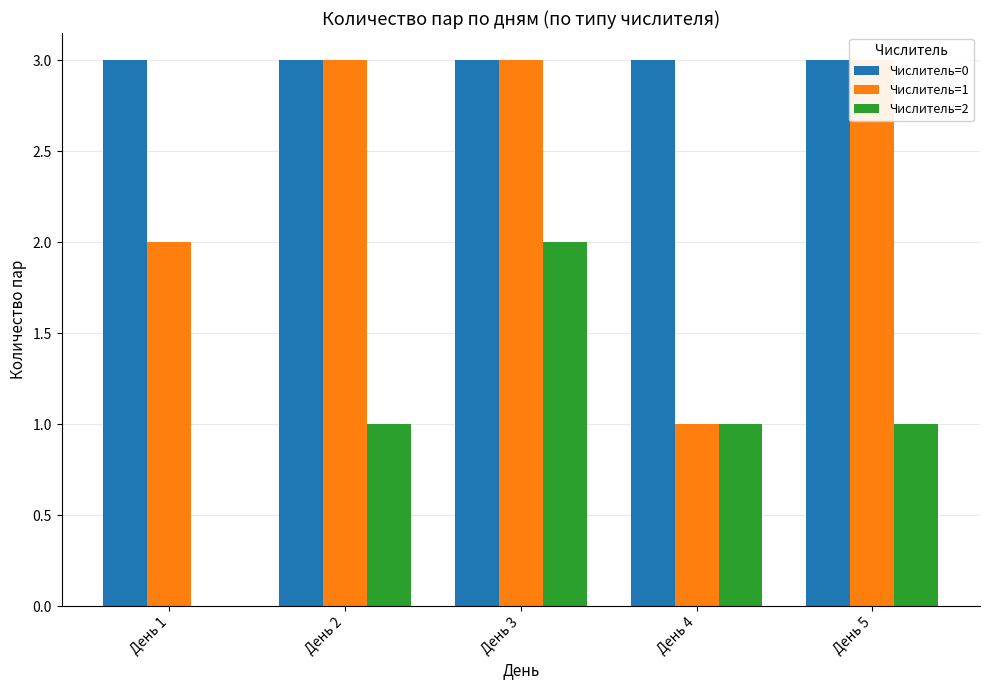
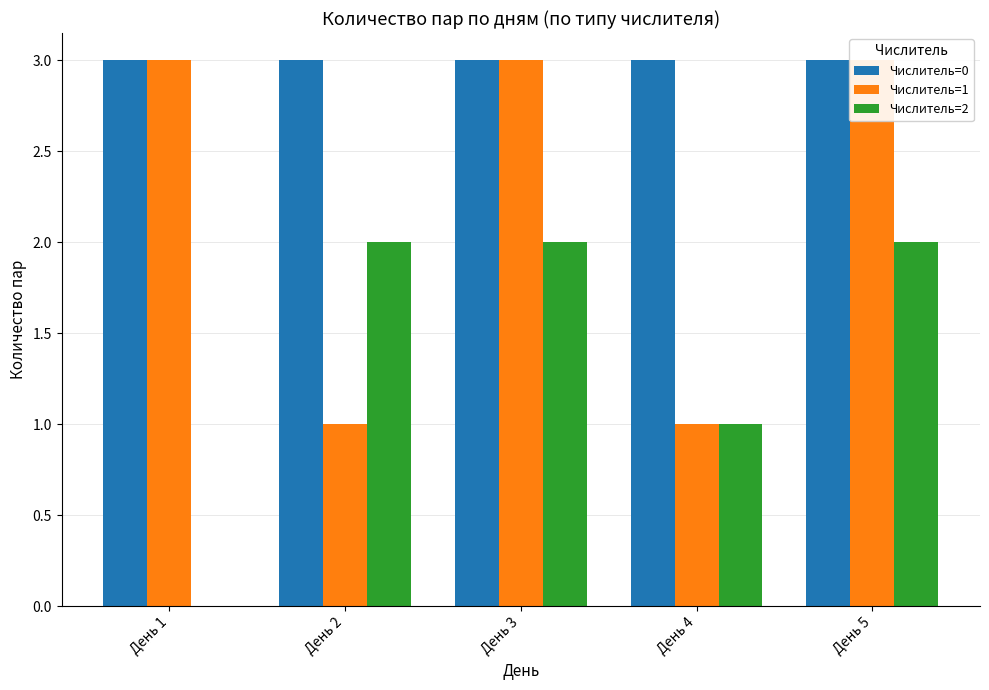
  {
    "Числитель=0": {
      "День 1": 3,
      "День 2": 3,
      "День 3": 3,
      "День 4": 3,
      "День 5": 3
    },
    "Числитель=1": {
-     "День 1": 2,
-     "День 2": 3,
+     "День 1": 3,
+     "День 2": 1,
      "День 3": 3,
      "День 4": 1
    },
    "Числитель=2": {
      "День 1": 0,
-     "День 2": 1,
+     "День 2": 2,
      "День 3": 2,
      "День 4": 1,
-     "День 5": 1
+     "День 5": 2
    }
  }
